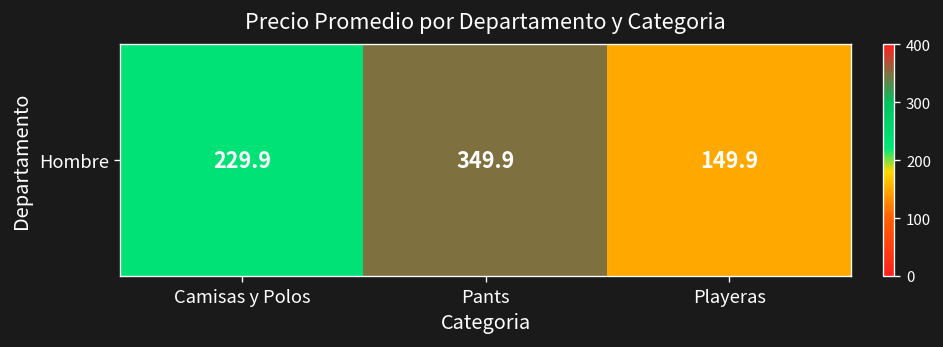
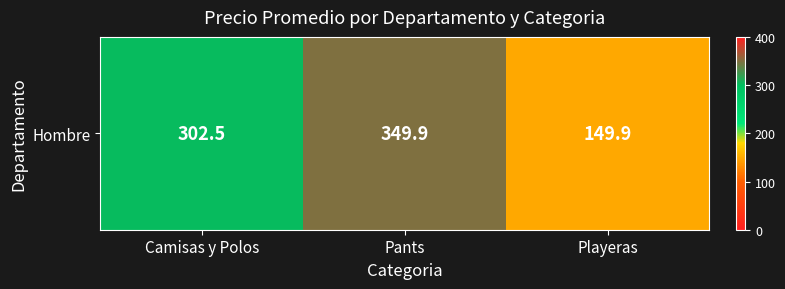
  {
    "Hombre": {
-     "Camisas y Polos": 229.9,
+     "Camisas y Polos": 302.5,
      "Pants": 349.9,
      "Playeras": 149.9
    }
  }
